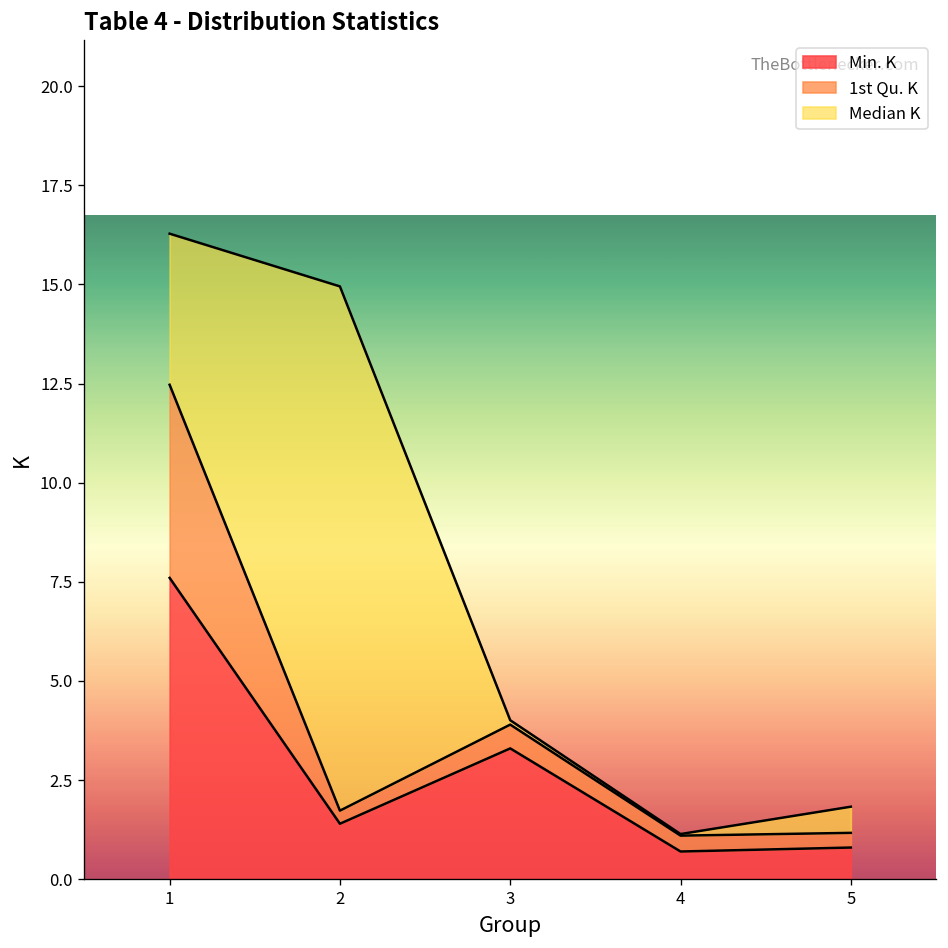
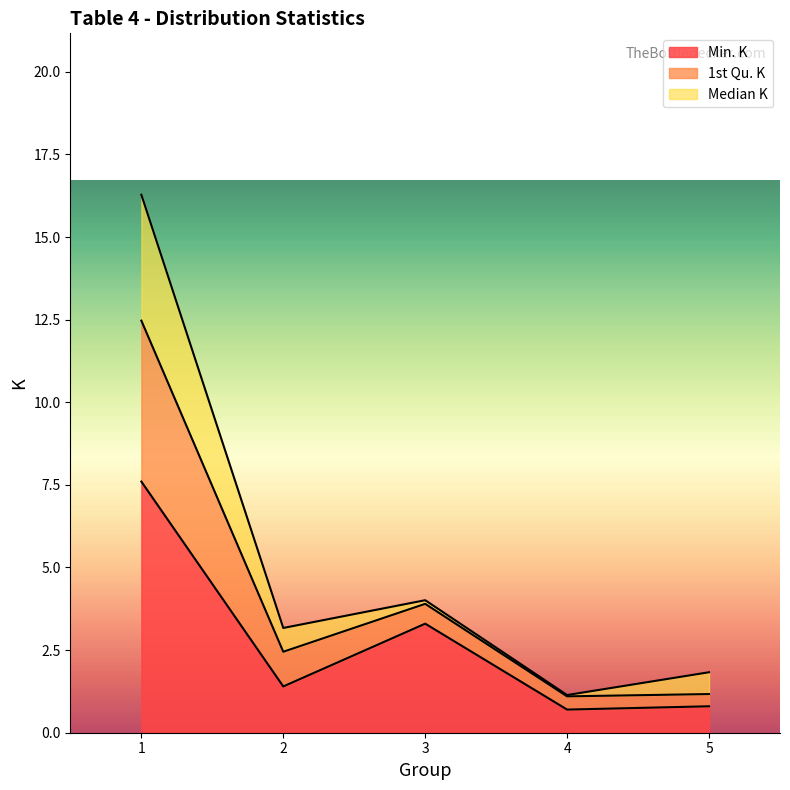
  {
    "Min. K": {
      "1": 7.6,
      "2": 1.4,
      "3": 3.3,
      "4": 0.7,
      "5": 0.8
    },
    "1st Qu. K": {
      "1": 12.5,
-     "2": 1.7,
+     "2": 2.5,
      "3": 3.9,
      "5": 1.2
    },
    "Median K": {
      "1": 16.3,
-     "2": 15.0,
+     "2": 3.2,
      "3": 4.0,
      "5": 1.8
    }
  }
